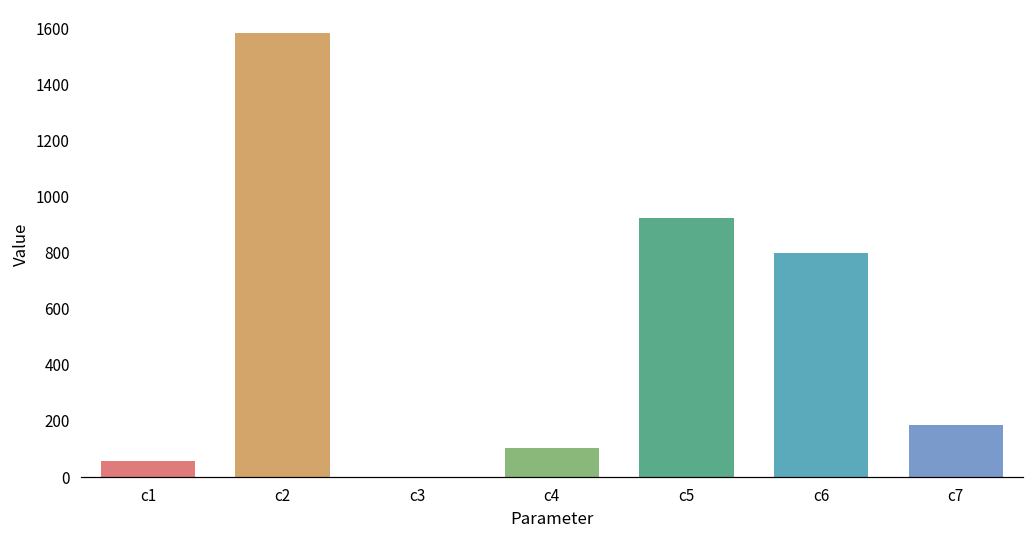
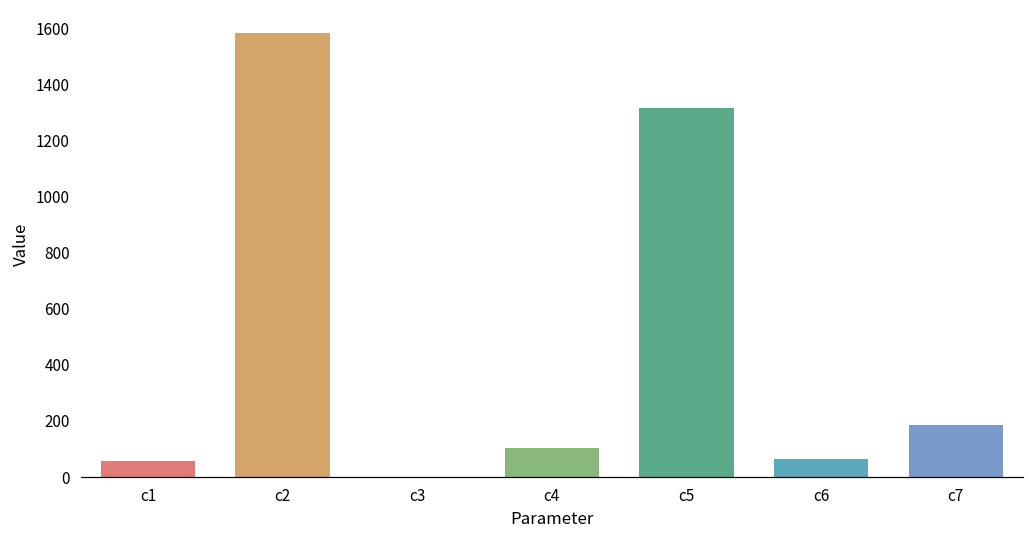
  {
    "c1": 60,
    "c2": 1580,
    "c4": 100,
-   "c5": 920,
-   "c6": 800,
+   "c5": 1320,
+   "c6": 60,
    "c7": 190
  }
